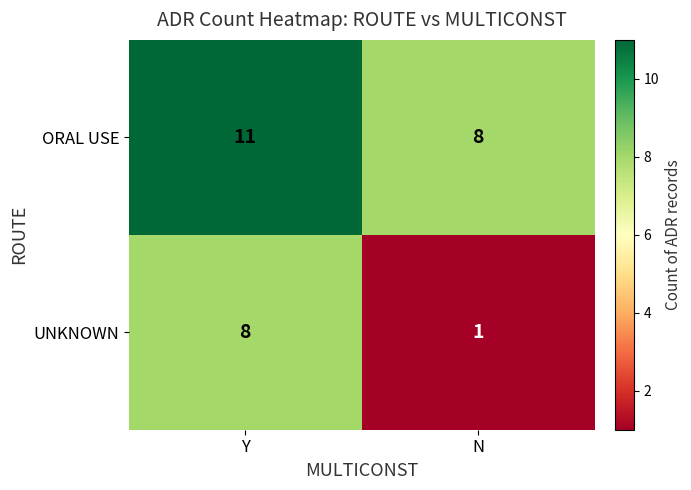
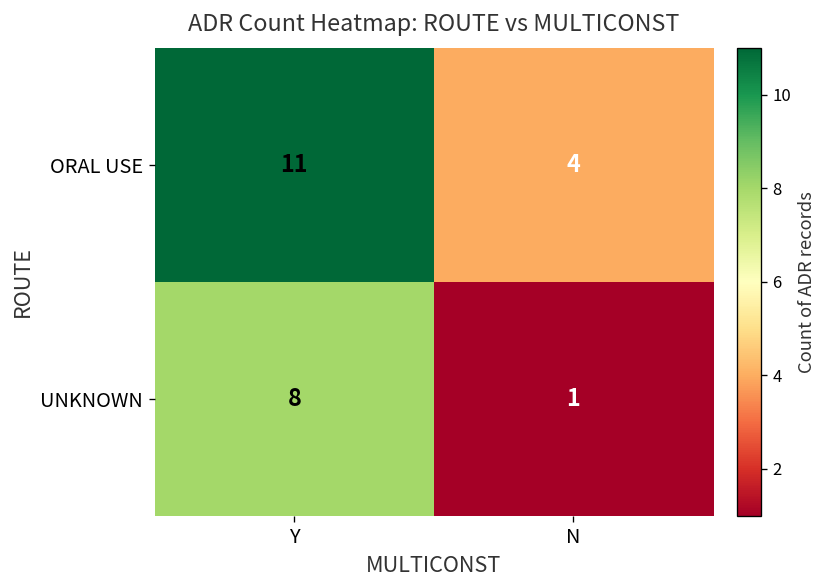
  {
    "ORAL USE": {
      "Y": 11,
-     "N": 8
+     "N": 4
    },
    "UNKNOWN": {
      "Y": 8,
      "N": 1
    }
  }
